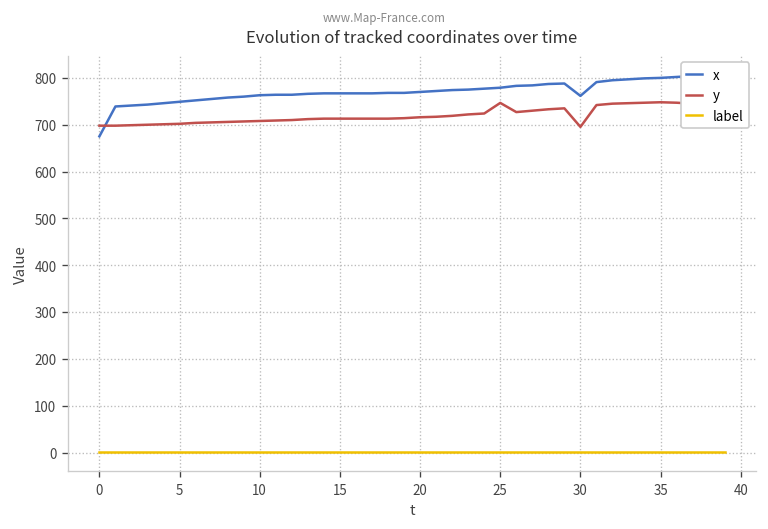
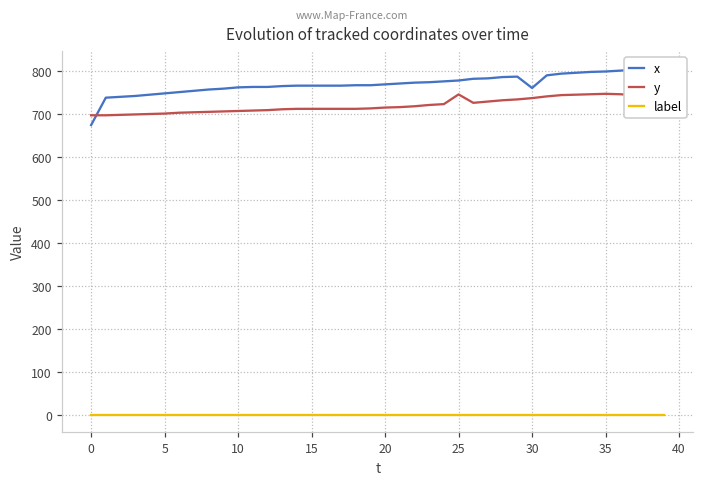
  {
    "x": {
      "0": 680,
      "5": 750,
      "10": 760,
      "15": 770,
      "20": 770,
      "25": 780,
      "30": 760,
      "35": 800
    },
    "y": {
      "0": 700,
      "5": 700,
      "10": 710,
      "15": 710,
      "20": 720,
      "25": 750,
-     "30": 700,
+     "30": 740,
      "35": 750
    },
    "label": {
      "0": 0,
      "5": 0,
      "10": 0,
      "15": 0,
      "20": 0,
      "25": 0,
      "30": 0,
      "35": 0
    }
  }
